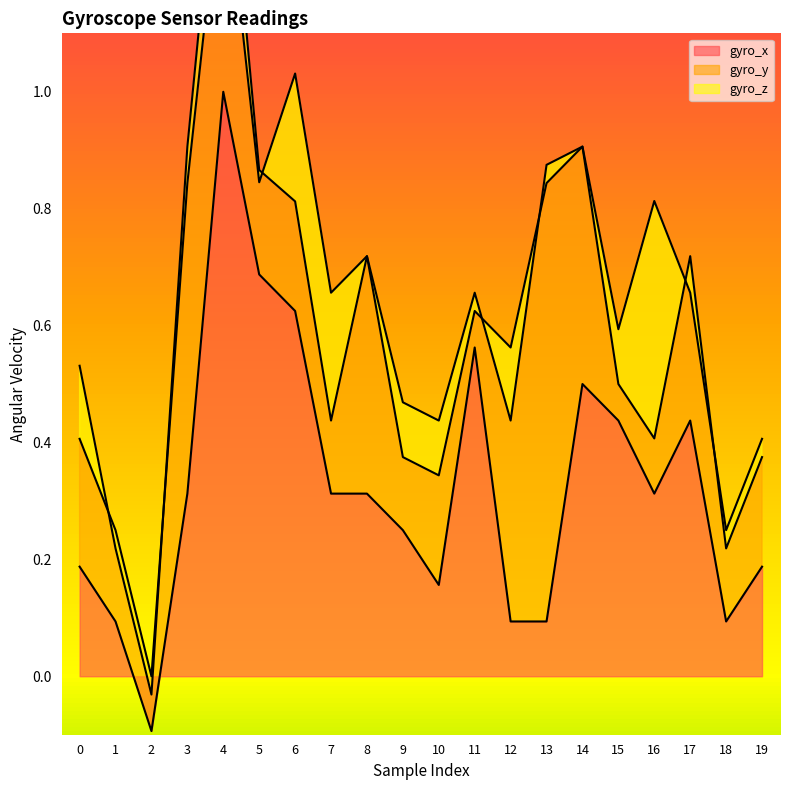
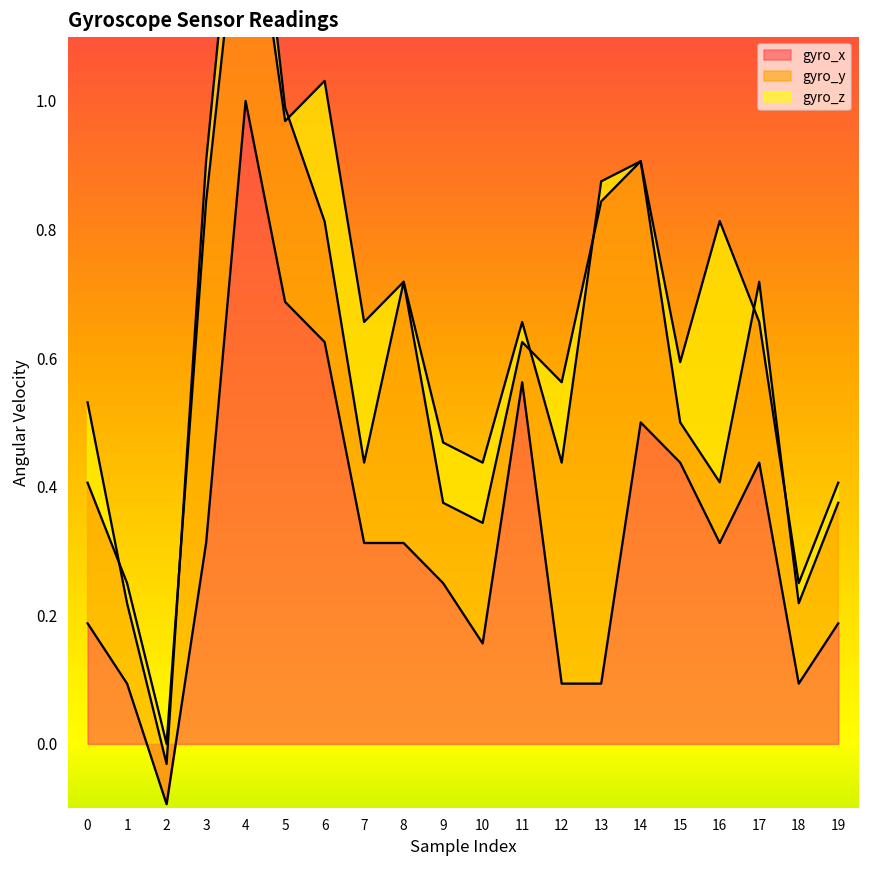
  {
    "gyro_y": {
      "0": 0.22,
      "3": 0.53,
-     "5": 0.16,
+     "5": 0.28,
      "12": 0.34,
      "17": 0.22
    }
  }
